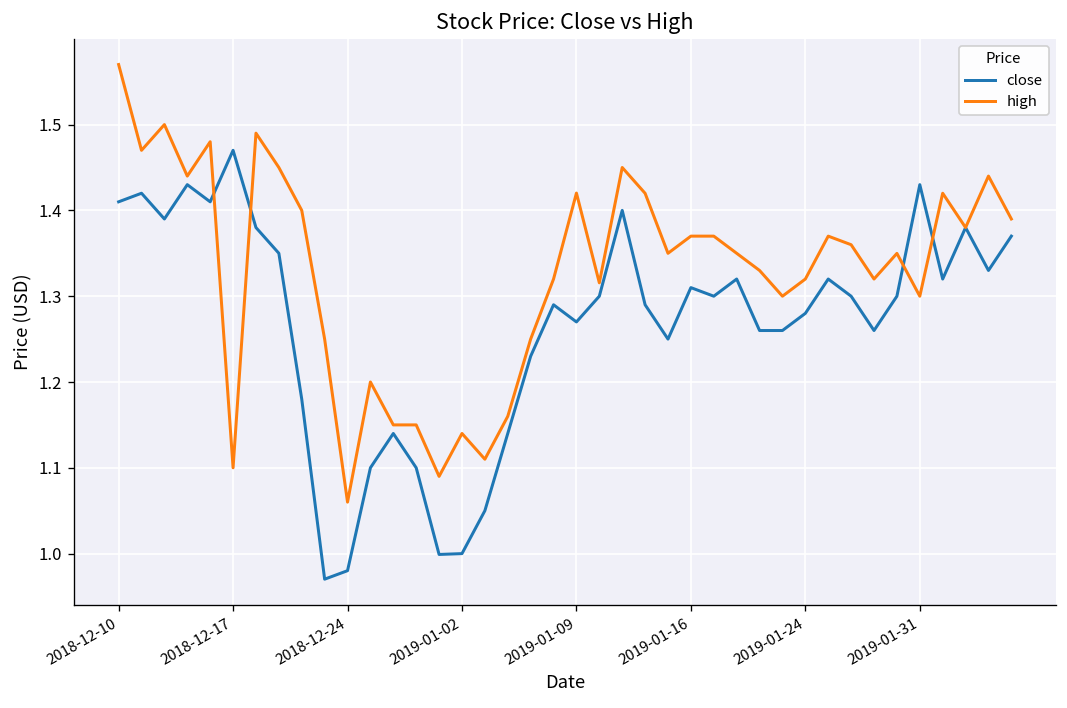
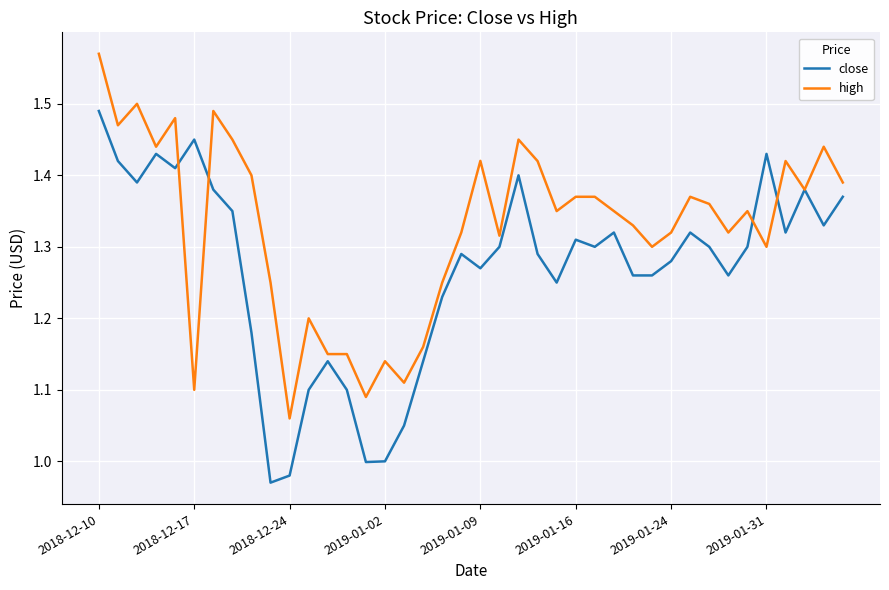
  {
    "close": {
-     "2018-12-10": 1.41,
-     "2018-12-17": 1.47,
+     "2018-12-10": 1.49,
+     "2018-12-17": 1.45,
      "2018-12-24": 0.98,
      "2019-01-02": 1.00,
      "2019-01-09": 1.27,
      "2019-01-16": 1.31,
      "2019-01-24": 1.28,
      "2019-01-31": 1.43
    },
    "high": {
      "2018-12-10": 1.57,
      "2018-12-17": 1.10,
      "2018-12-24": 1.06,
      "2019-01-02": 1.14,
      "2019-01-09": 1.42,
      "2019-01-16": 1.37,
      "2019-01-24": 1.32,
      "2019-01-31": 1.30
    }
  }
